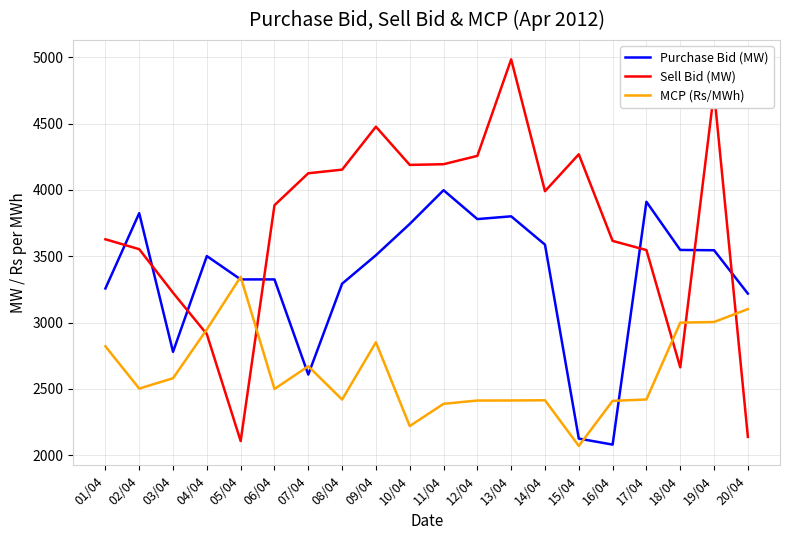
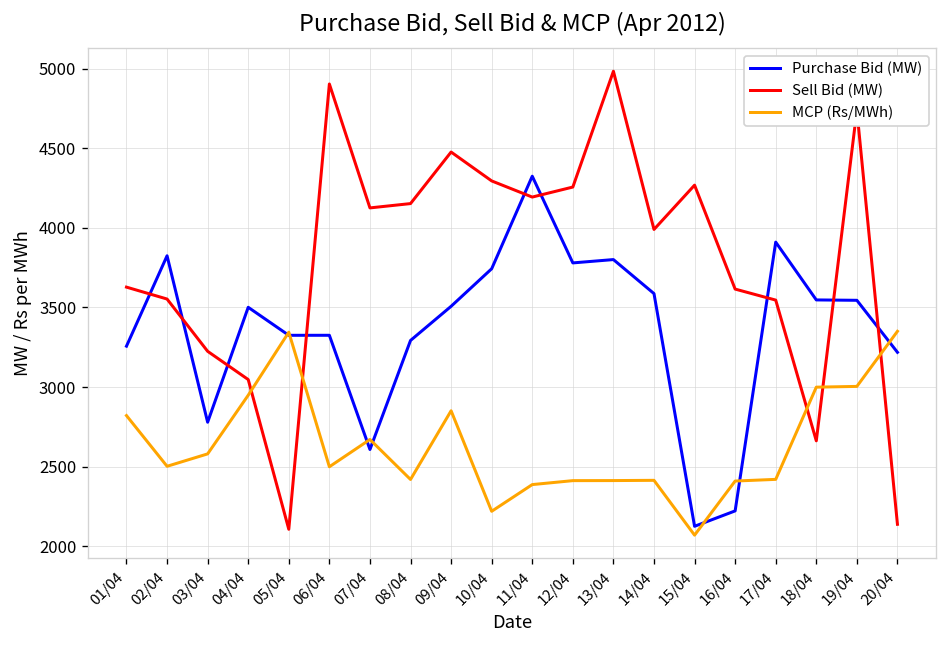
  {
    "Purchase Bid (MW)": {
      "01/04": 3260,
      "02/04": 3820,
      "03/04": 2780,
      "04/04": 3500,
      "05/04": 3320,
      "06/04": 3330,
      "07/04": 2610,
      "08/04": 3290,
      "09/04": 3510,
      "10/04": 3740,
-     "11/04": 4000,
+     "11/04": 4320,
      "12/04": 3780,
      "13/04": 3800,
      "14/04": 3590,
      "15/04": 2120,
-     "16/04": 2080,
+     "16/04": 2220,
      "17/04": 3910,
      "18/04": 3550,
      "19/04": 3540,
      "20/04": 3220
    },
    "Sell Bid (MW)": {
      "01/04": 3630,
      "02/04": 3550,
      "03/04": 3220,
-     "04/04": 2910,
+     "04/04": 3050,
      "05/04": 2110,
-     "06/04": 3880,
+     "06/04": 4900,
      "07/04": 4130,
      "08/04": 4150,
      "09/04": 4480,
-     "10/04": 4190,
+     "10/04": 4290,
      "11/04": 4190,
      "12/04": 4260,
      "13/04": 4980,
      "14/04": 3990,
      "15/04": 4270,
      "16/04": 3620,
      "17/04": 3550,
      "18/04": 2660,
      "20/04": 2140
    },
    "MCP (Rs/MWh)": {
      "01/04": 2820,
      "02/04": 2500,
      "03/04": 2580,
      "04/04": 2950,
      "05/04": 3340,
      "06/04": 2500,
      "07/04": 2670,
      "08/04": 2420,
      "09/04": 2850,
      "10/04": 2220,
      "11/04": 2390,
      "12/04": 2410,
      "13/04": 2410,
      "14/04": 2410,
      "15/04": 2070,
      "16/04": 2410,
      "17/04": 2420,
      "18/04": 3000,
      "19/04": 3000,
-     "20/04": 3100
+     "20/04": 3350
    }
  }
